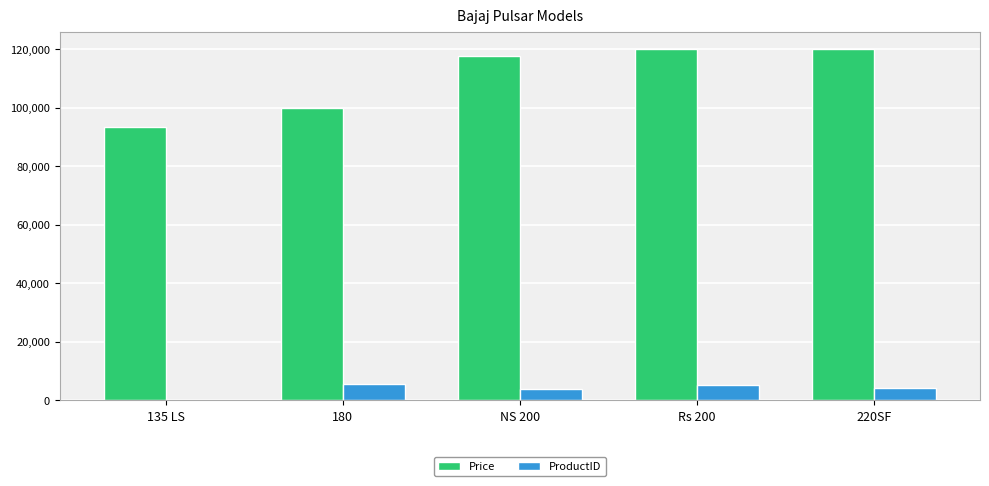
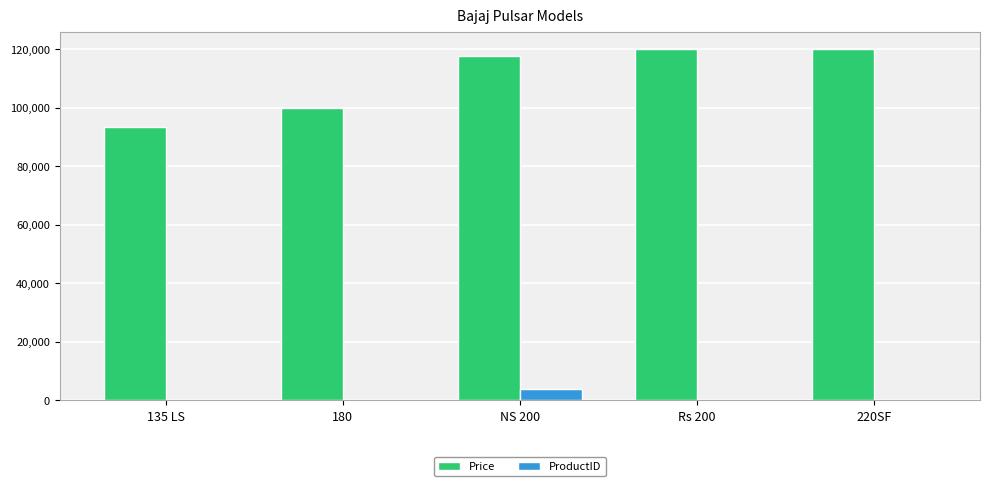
  {
    "Price": {
      "135 LS": "94,000",
      "180": "100,000",
      "NS 200": "118,000",
      "Rs 200": "120,000",
      "220SF": "120,000"
    },
    "ProductID": {
-     "180": "5,000",
+     "180": "0",
      "NS 200": "4,000",
-     "Rs 200": "5,000",
-     "220SF": "4,000"
+     "Rs 200": "0",
+     "220SF": "0"
    }
  }
